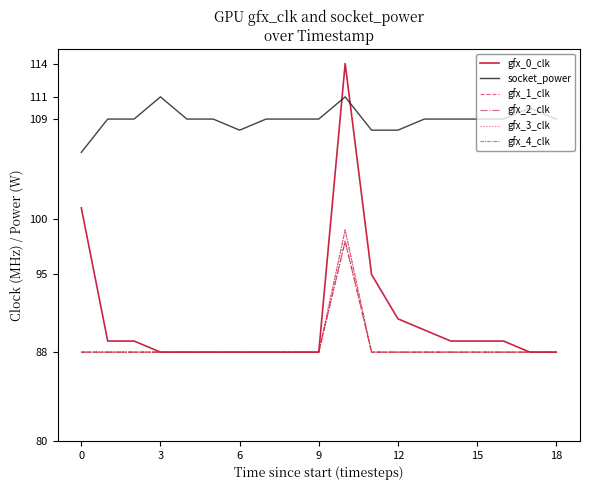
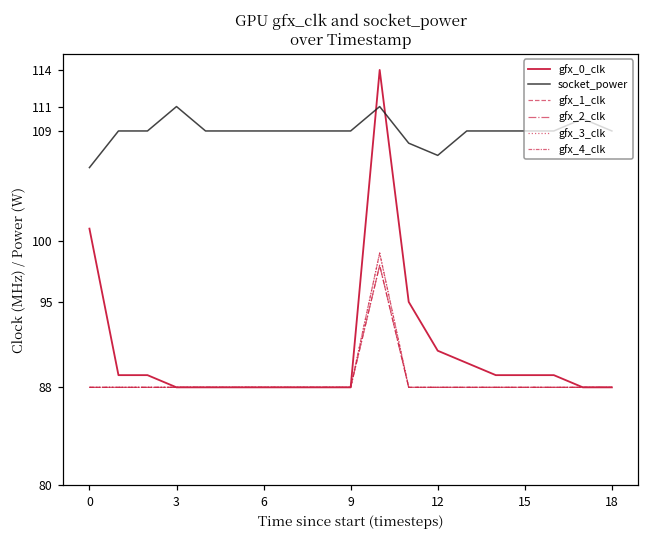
  {
    "socket_power": {
      "0": 106,
      "3": 111,
-     "6": 108,
+     "6": 109,
      "9": 109,
-     "12": 108
+     "12": 107
    }
  }
